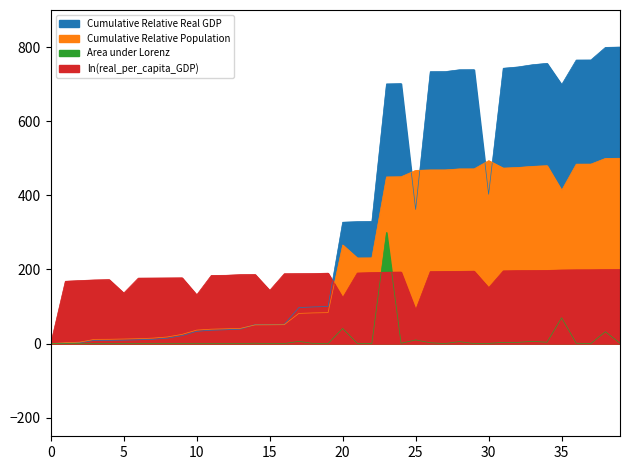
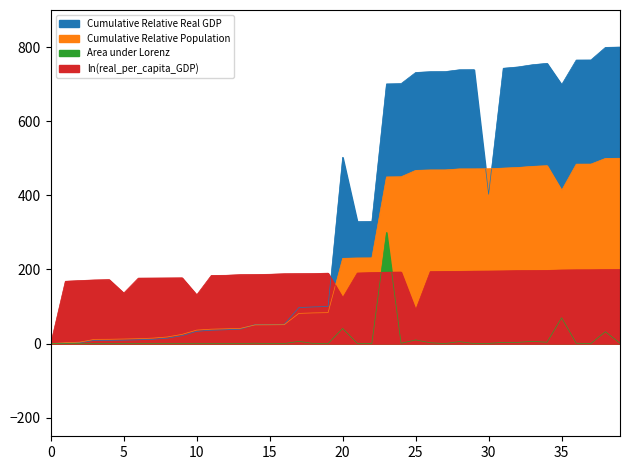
  {
    "Cumulative Relative Real GDP": {
-     "20": 330,
-     "25": 360,
+     "20": 500,
+     "25": 730,
      "30": 400,
      "35": 700
    },
    "Cumulative Relative Population": {
-     "20": 270,
+     "20": 230,
      "25": 470,
-     "30": 490,
+     "30": 470,
      "35": 410
    },
    "Area under Lorenz": {
      "5": 0,
      "10": 0,
      "15": 0,
      "20": 40,
      "25": 10,
      "30": 0,
      "35": 70
    },
    "ln(real_per_capita_GDP)": {
      "5": 140,
      "10": 130,
-     "15": 140,
+     "15": 190,
      "20": 120,
      "25": 90,
-     "30": 150,
+     "30": 200,
      "35": 200
    }
  }
